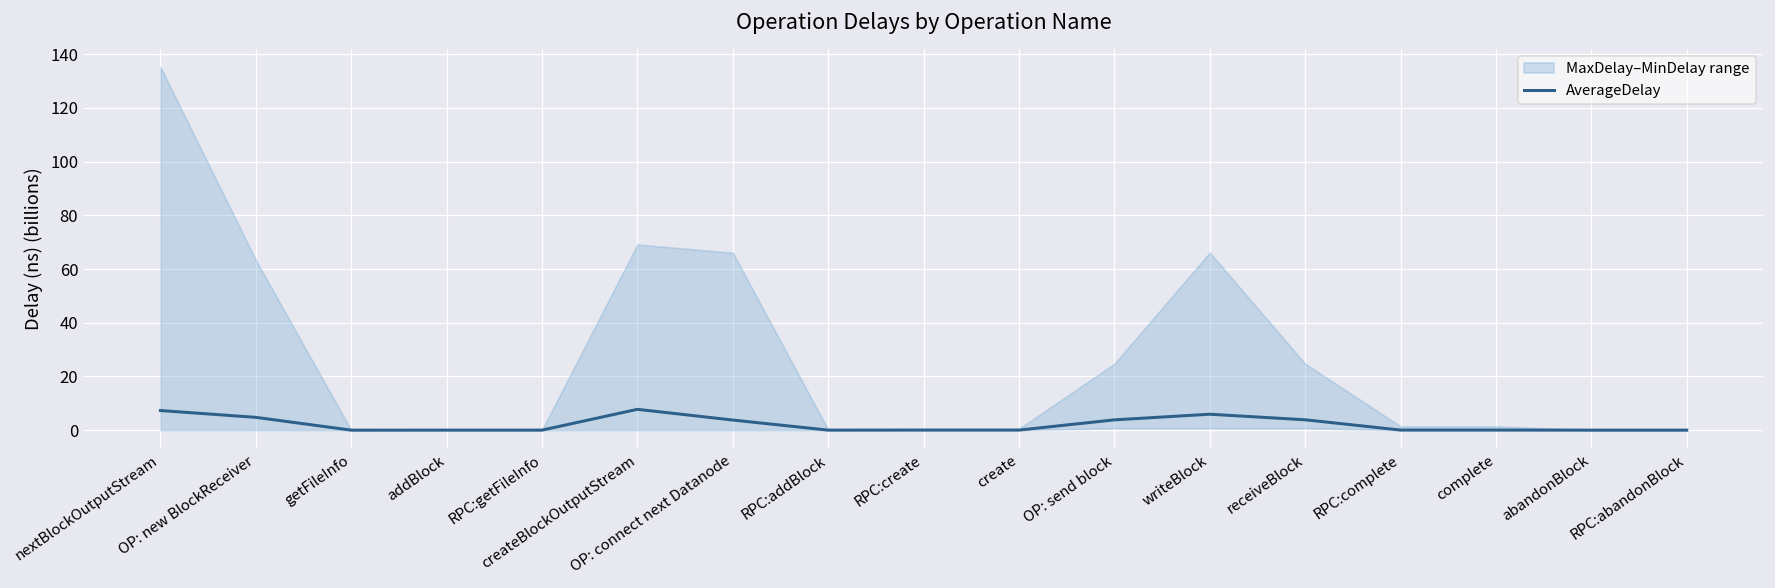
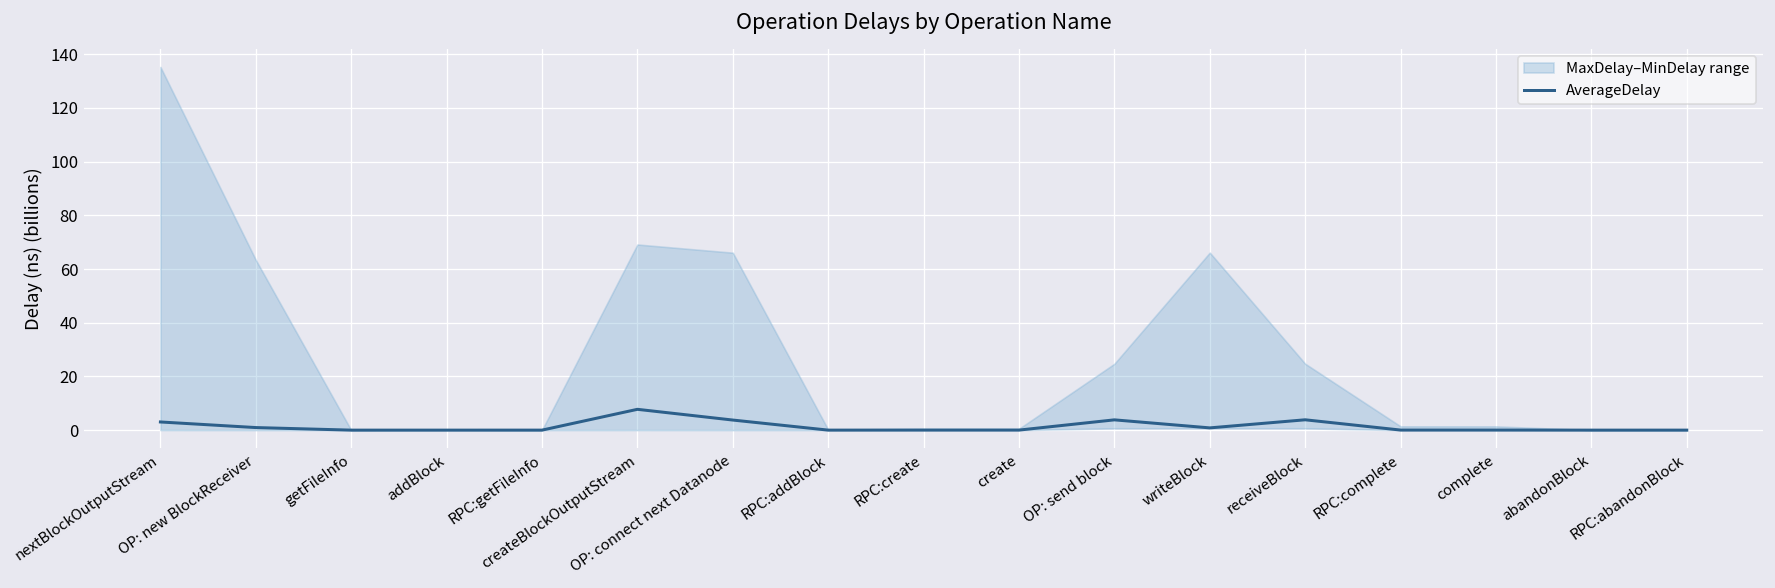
  {
    "AverageDelay": {
-     "nextBlockOutputStream": 7,
-     "OP: new BlockReceiver": 5,
+     "nextBlockOutputStream": 3,
+     "OP: new BlockReceiver": 1,
      "createBlockOutputStream": 8,
      "OP: connect next Datanode": 4,
      "OP: send block": 4,
-     "writeBlock": 6,
+     "writeBlock": 1,
      "receiveBlock": 4,
      "RPC:complete": 0,
      "complete": 0
    },
    "MaxDelay–MinDelay range": {
      "OP: new BlockReceiver": 63
    }
  }
